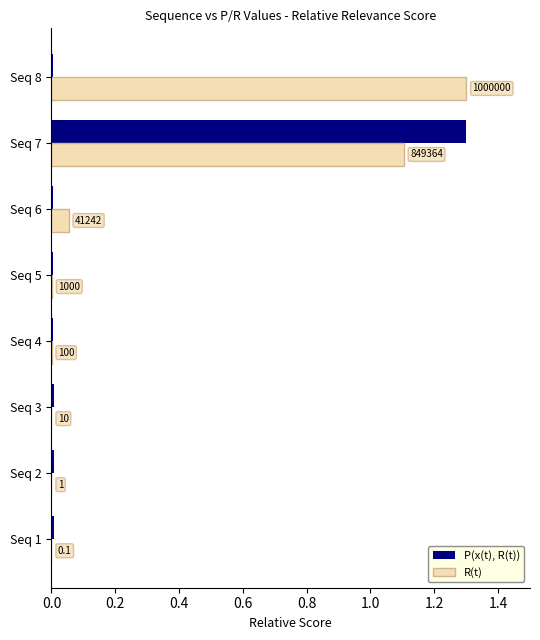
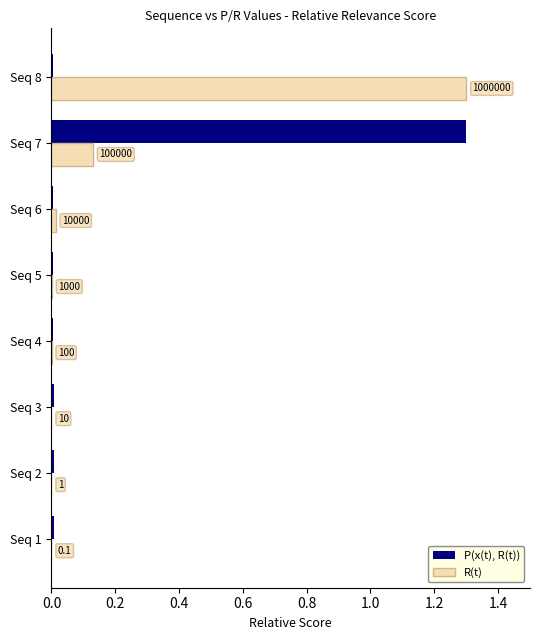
  {
    "P(x(t), R(t))": {
      "Seq 7": 1.30
    },
    "R(t)": {
-     "Seq 7": 849364,
-     "Seq 6": 41242
+     "Seq 7": 100000,
+     "Seq 6": 10000
    }
  }
